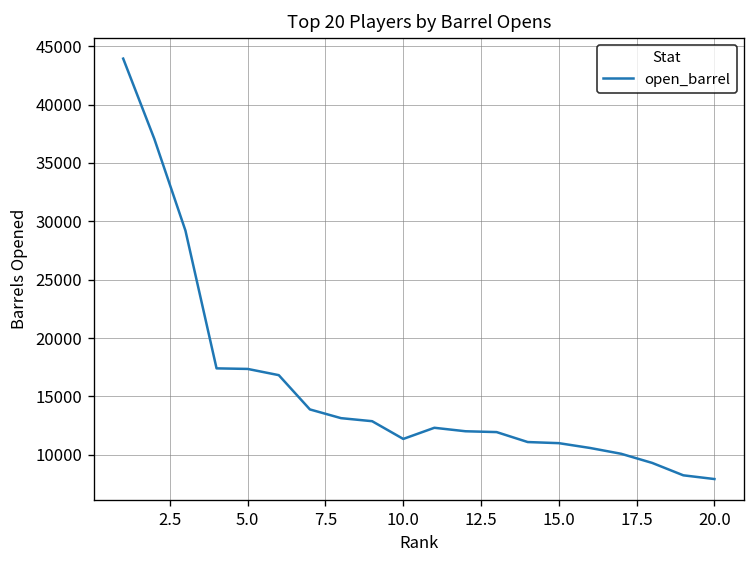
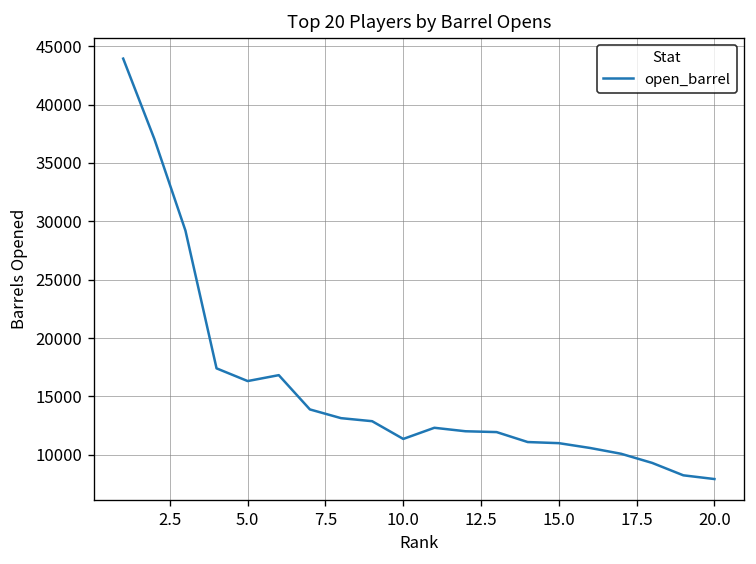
  {
-   "5.0": 17000,
+   "5.0": 16000,
    "10.0": 11000,
    "15.0": 11000,
    "20.0": 8000
  }
